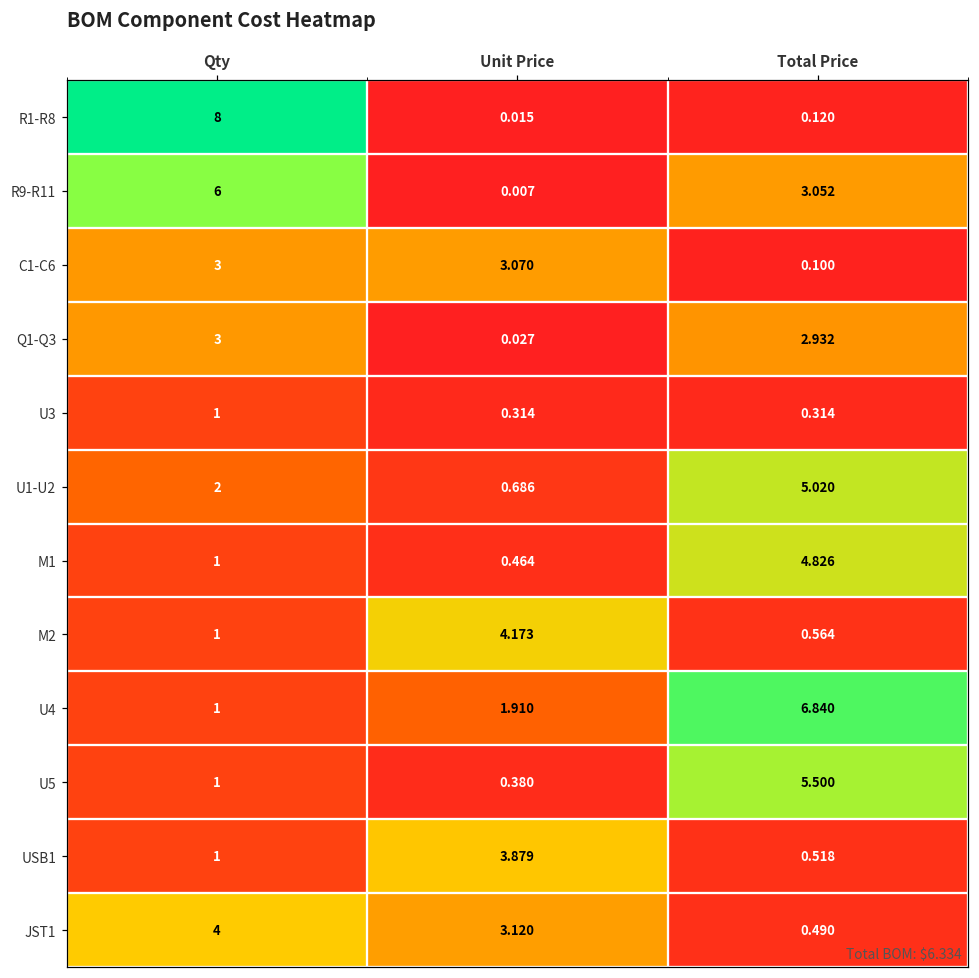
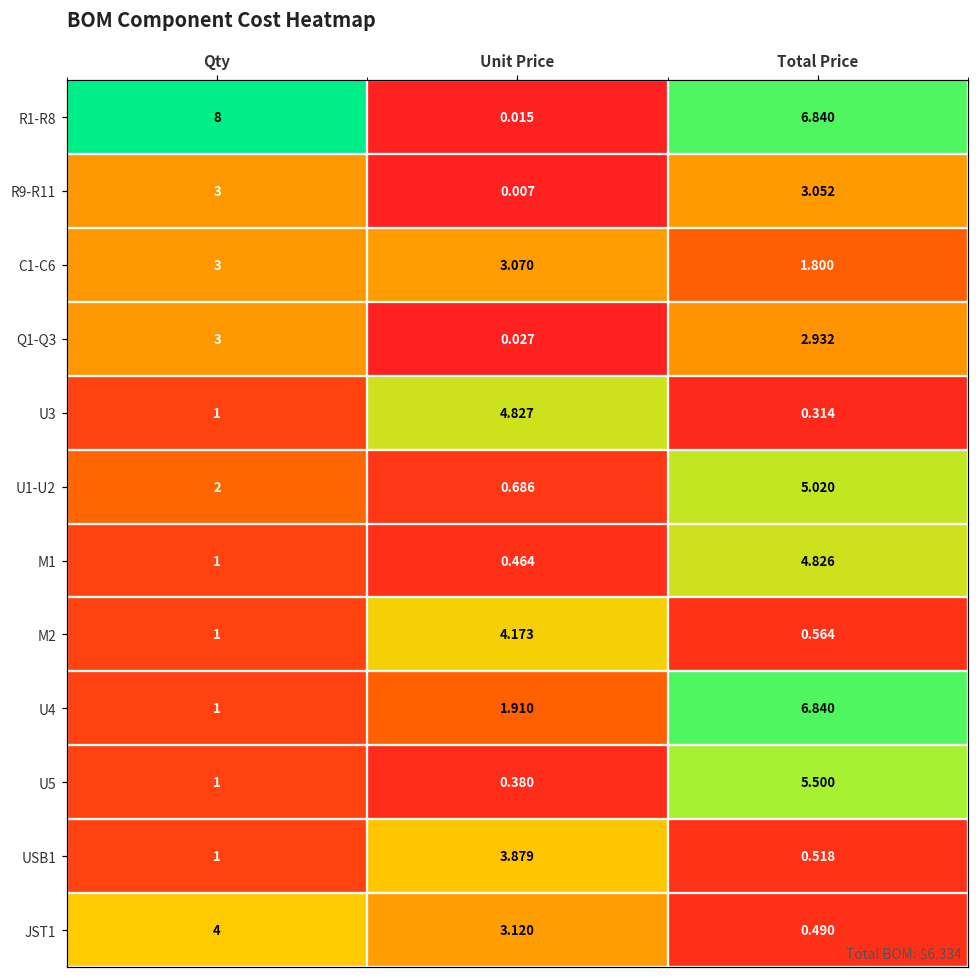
  {
    "R1-R8": {
      "Qty": 8,
      "Unit Price": 0.015,
-     "Total Price": 0.120
+     "Total Price": 6.840
    },
    "R9-R11": {
-     "Qty": 6,
+     "Qty": 3,
      "Unit Price": 0.007,
      "Total Price": 3.052
    },
    "C1-C6": {
      "Qty": 3,
      "Unit Price": 3.070,
-     "Total Price": 0.100
+     "Total Price": 1.800
    },
    "Q1-Q3": {
      "Qty": 3,
      "Unit Price": 0.027,
      "Total Price": 2.932
    },
    "U3": {
      "Qty": 1,
-     "Unit Price": 0.314,
+     "Unit Price": 4.827,
      "Total Price": 0.314
    },
    "U1-U2": {
      "Qty": 2,
      "Unit Price": 0.686,
      "Total Price": 5.020
    },
    "M1": {
      "Qty": 1,
      "Unit Price": 0.464,
      "Total Price": 4.826
    },
    "M2": {
      "Qty": 1,
      "Unit Price": 4.173,
      "Total Price": 0.564
    },
    "U4": {
      "Qty": 1,
      "Unit Price": 1.910,
      "Total Price": 6.840
    },
    "U5": {
      "Qty": 1,
      "Unit Price": 0.380,
      "Total Price": 5.500
    },
    "USB1": {
      "Qty": 1,
      "Unit Price": 3.879,
      "Total Price": 0.518
    },
    "JST1": {
      "Qty": 4,
      "Unit Price": 3.120
    }
  }
